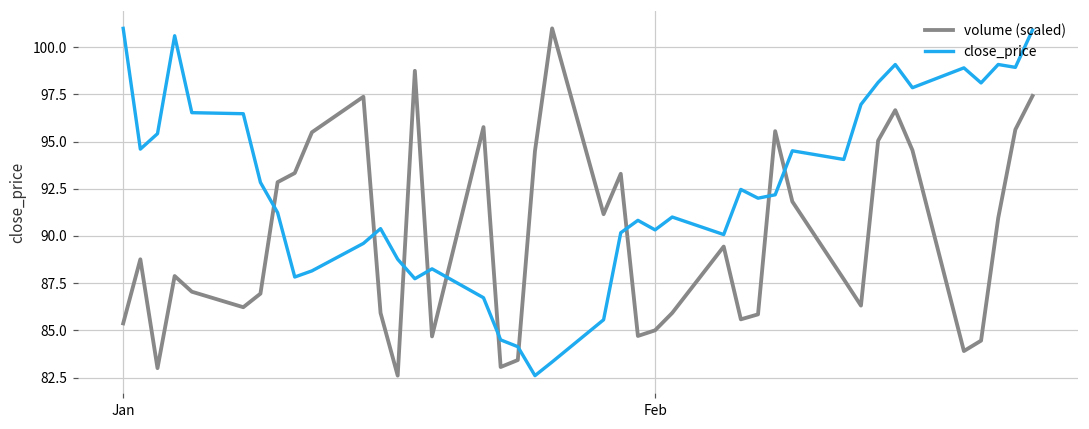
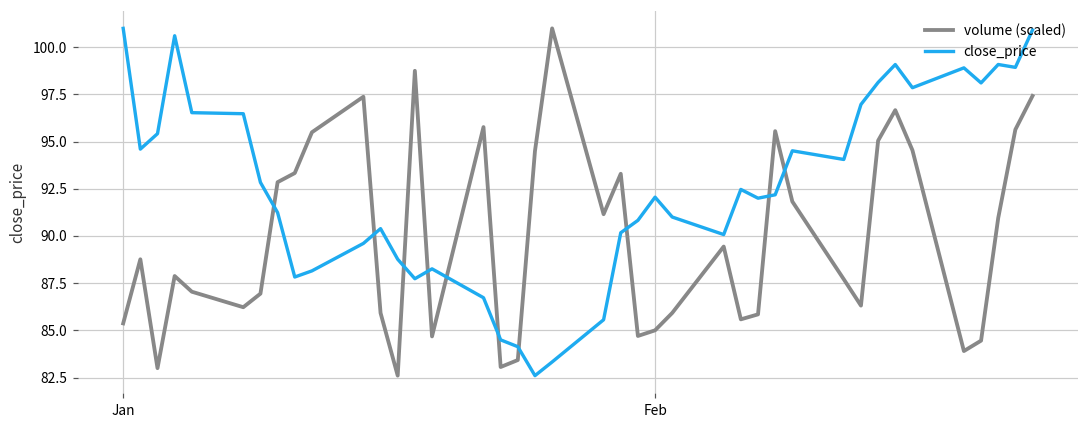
  {
    "volume (scaled)": {
      "Jan": 85.4,
      "Feb": 85.0
    },
    "close_price": {
      "Jan": 101.0,
-     "Feb": 90.3
+     "Feb": 92.1
    }
  }
